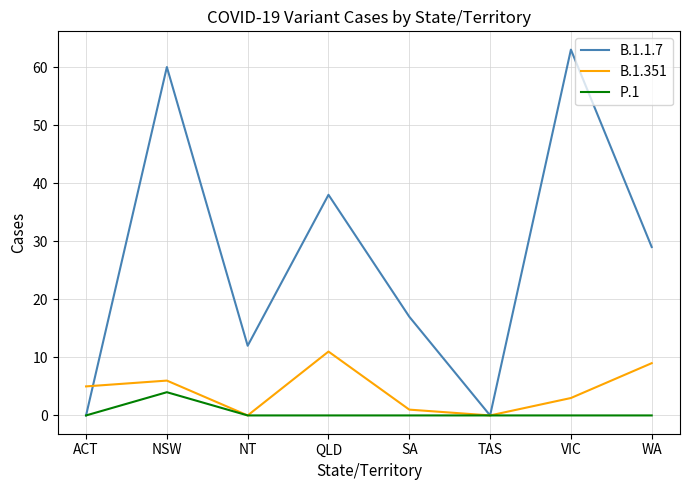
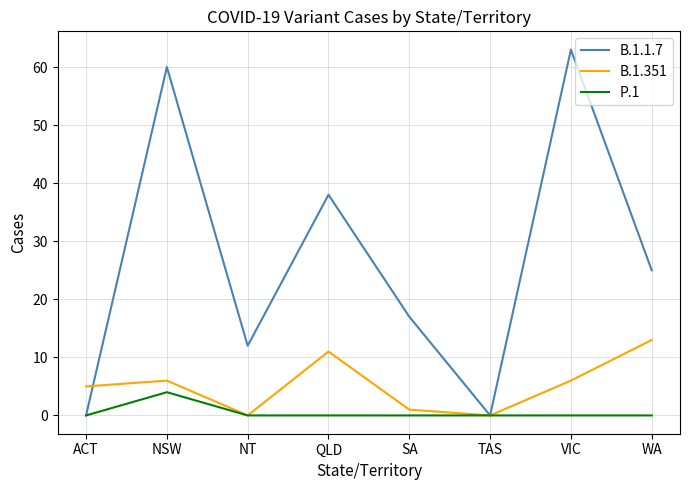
  {
    "B.1.1.7": {
      "NSW": 60,
      "NT": 12,
      "QLD": 38,
      "SA": 17,
      "VIC": 63,
-     "WA": 29
+     "WA": 25
    },
    "B.1.351": {
      "ACT": 5,
      "NSW": 6,
      "QLD": 11,
      "SA": 1,
-     "VIC": 3,
-     "WA": 9
+     "VIC": 6,
+     "WA": 13
    },
    "P.1": {
      "NSW": 4,
      "QLD": 0,
      "SA": 0,
      "VIC": 0,
      "WA": 0
    }
  }
